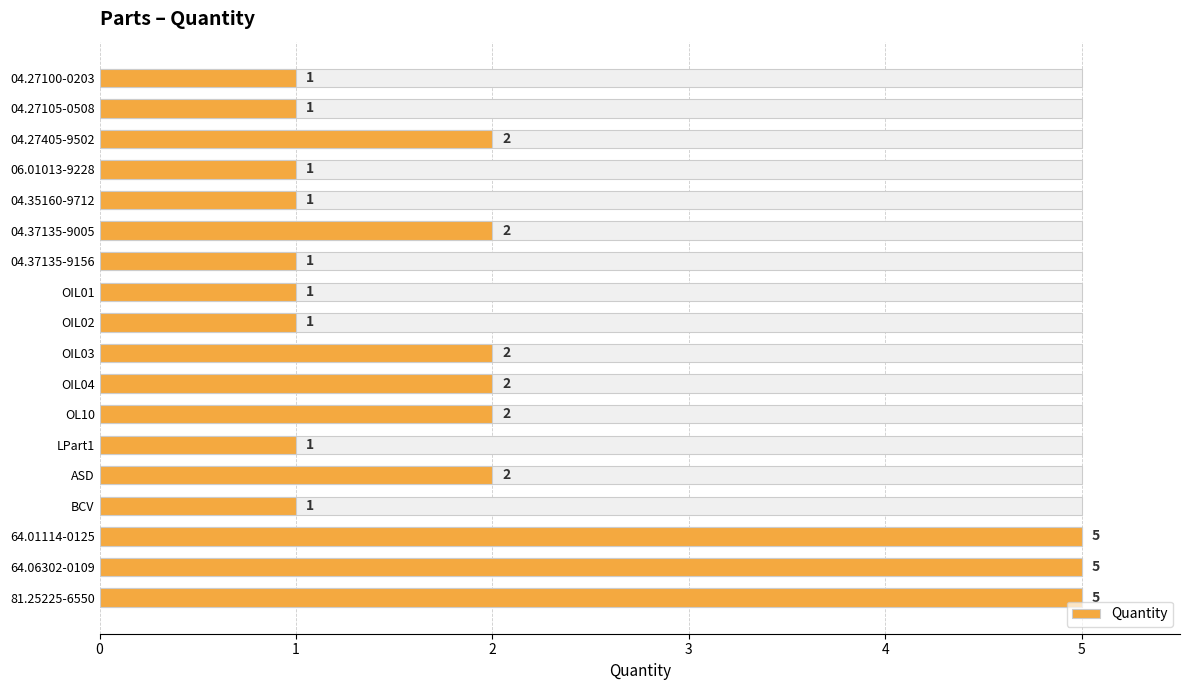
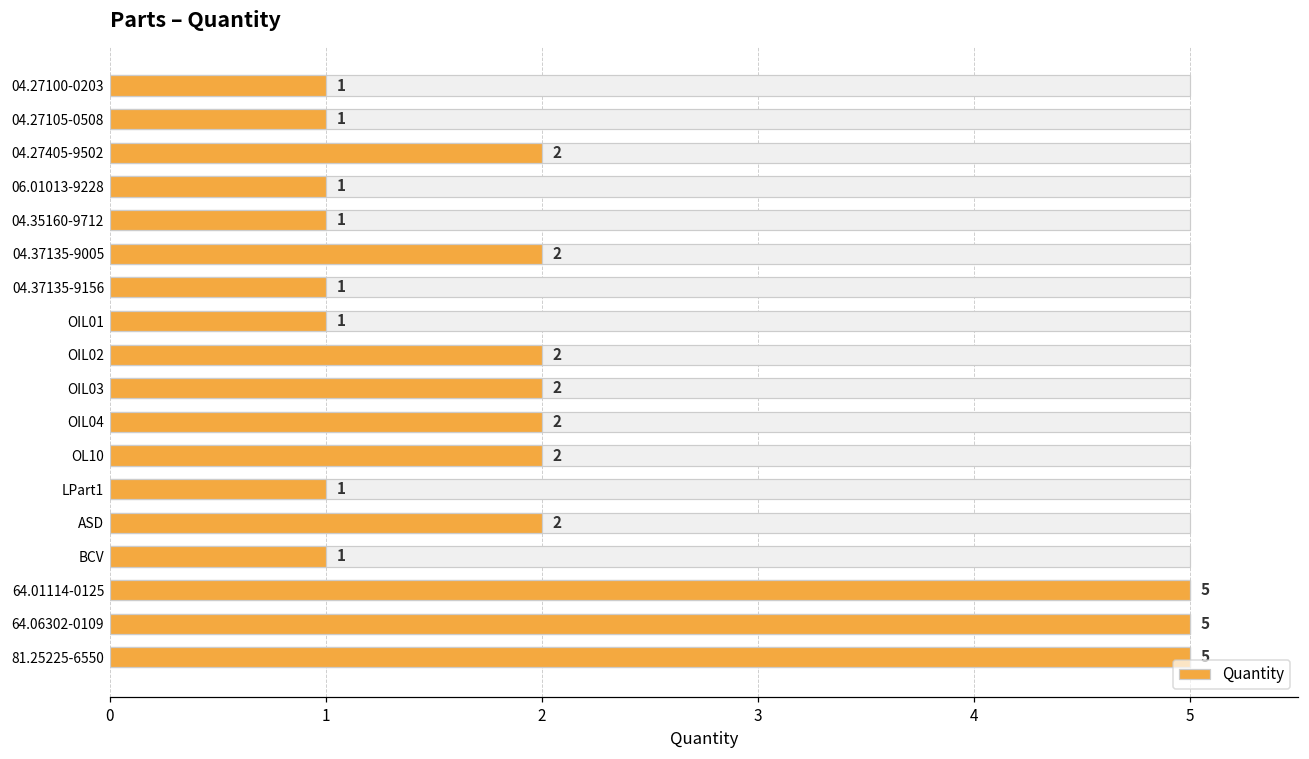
  {
    "Quantity": {
-     "OIL02": 1,
+     "OIL02": 2,
      "64.01114-0125": 5,
      "64.06302-0109": 5
    }
  }
